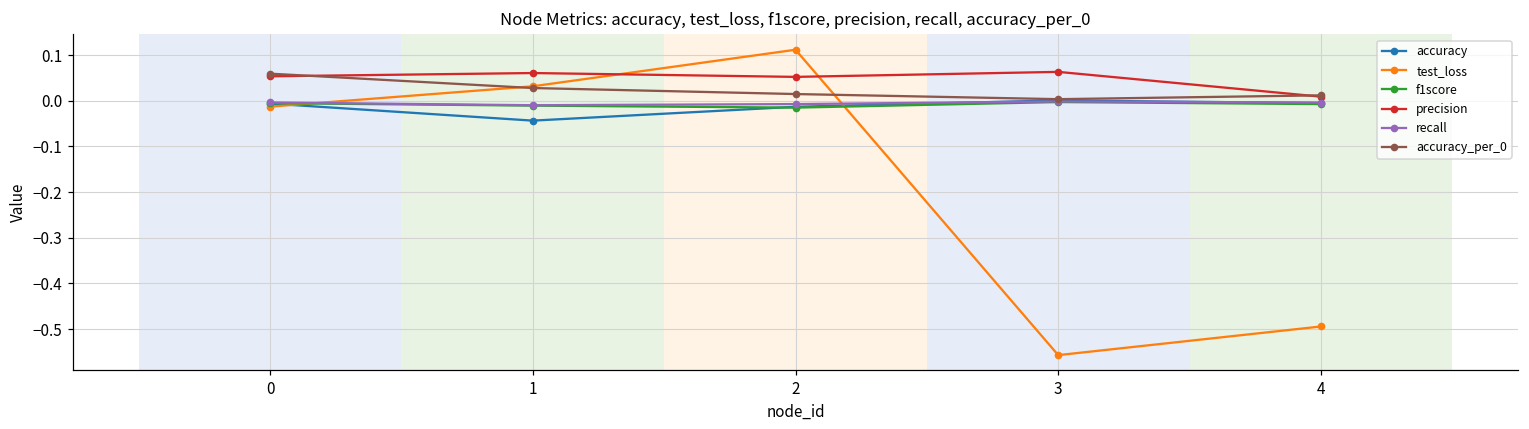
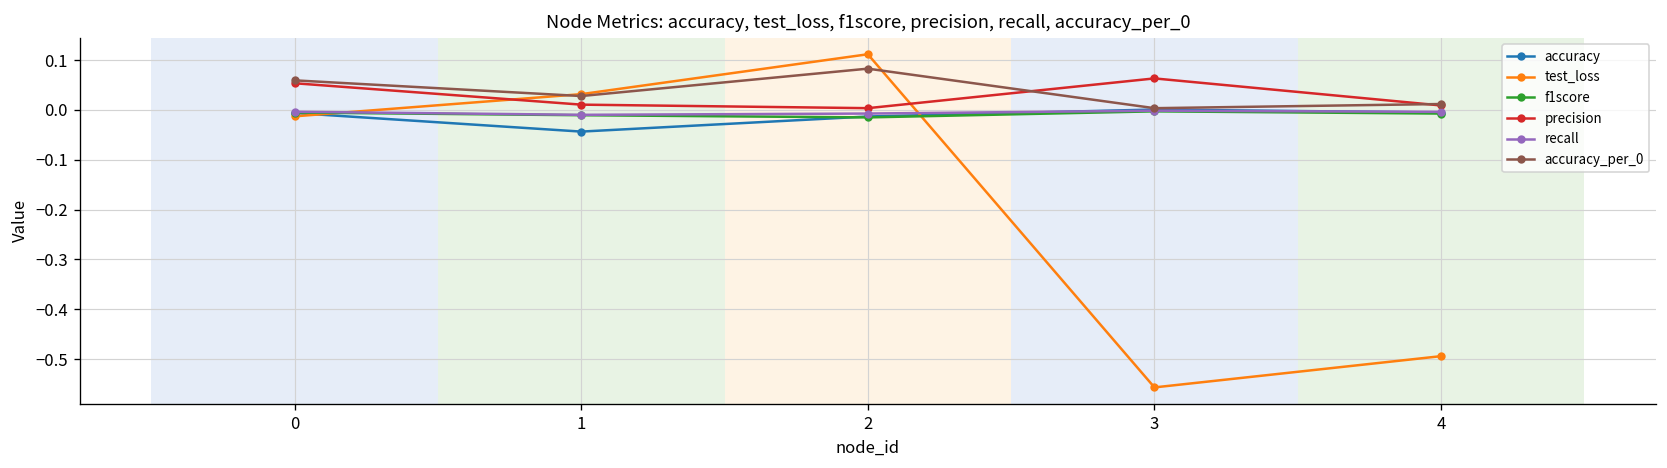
  {
    "accuracy": {
      "1": -0.04
    },
    "test_loss": {
      "0": -0.01,
      "2": 0.11,
      "3": -0.56,
      "4": -0.49
    },
    "precision": {
-     "1": 0.06,
-     "2": 0.05,
+     "1": 0.01,
+     "2": 0.00,
      "3": 0.06
    },
    "accuracy_per_0": {
-     "2": 0.01
+     "2": 0.08
    }
  }
